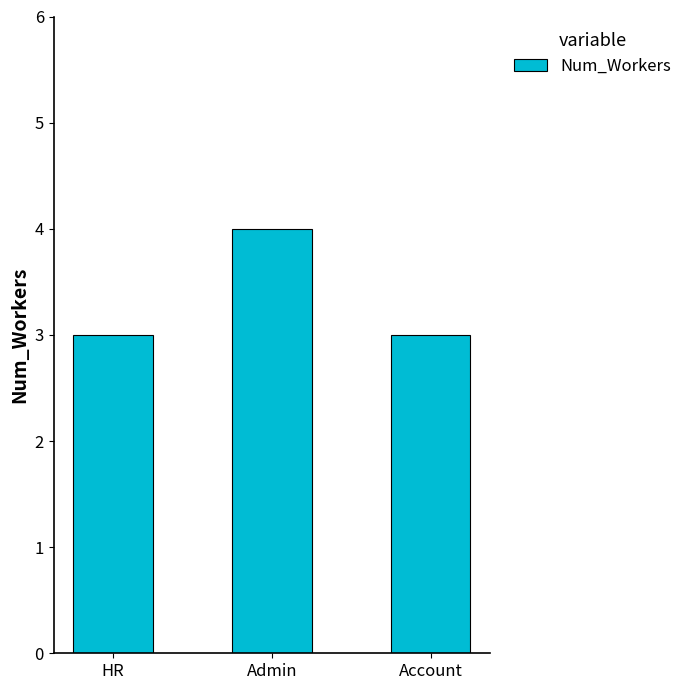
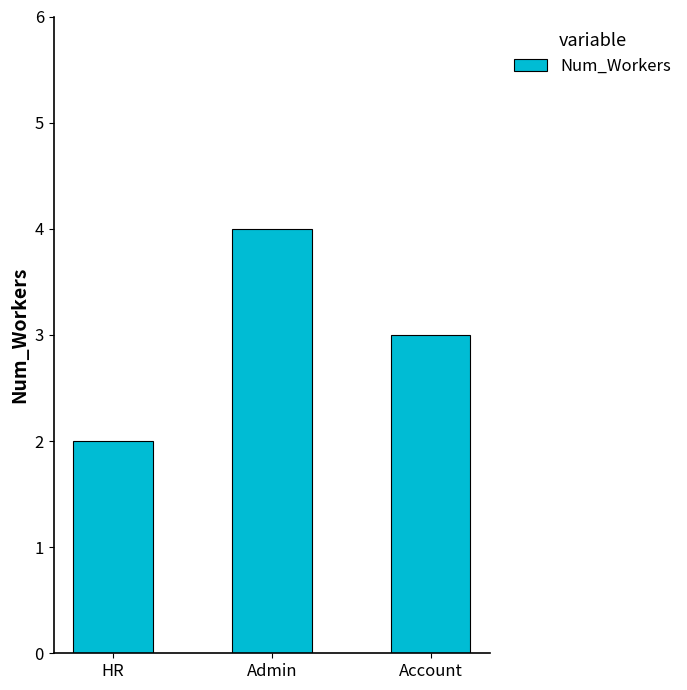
  {
-   "HR": 3,
+   "HR": 2,
    "Admin": 4,
    "Account": 3
  }
